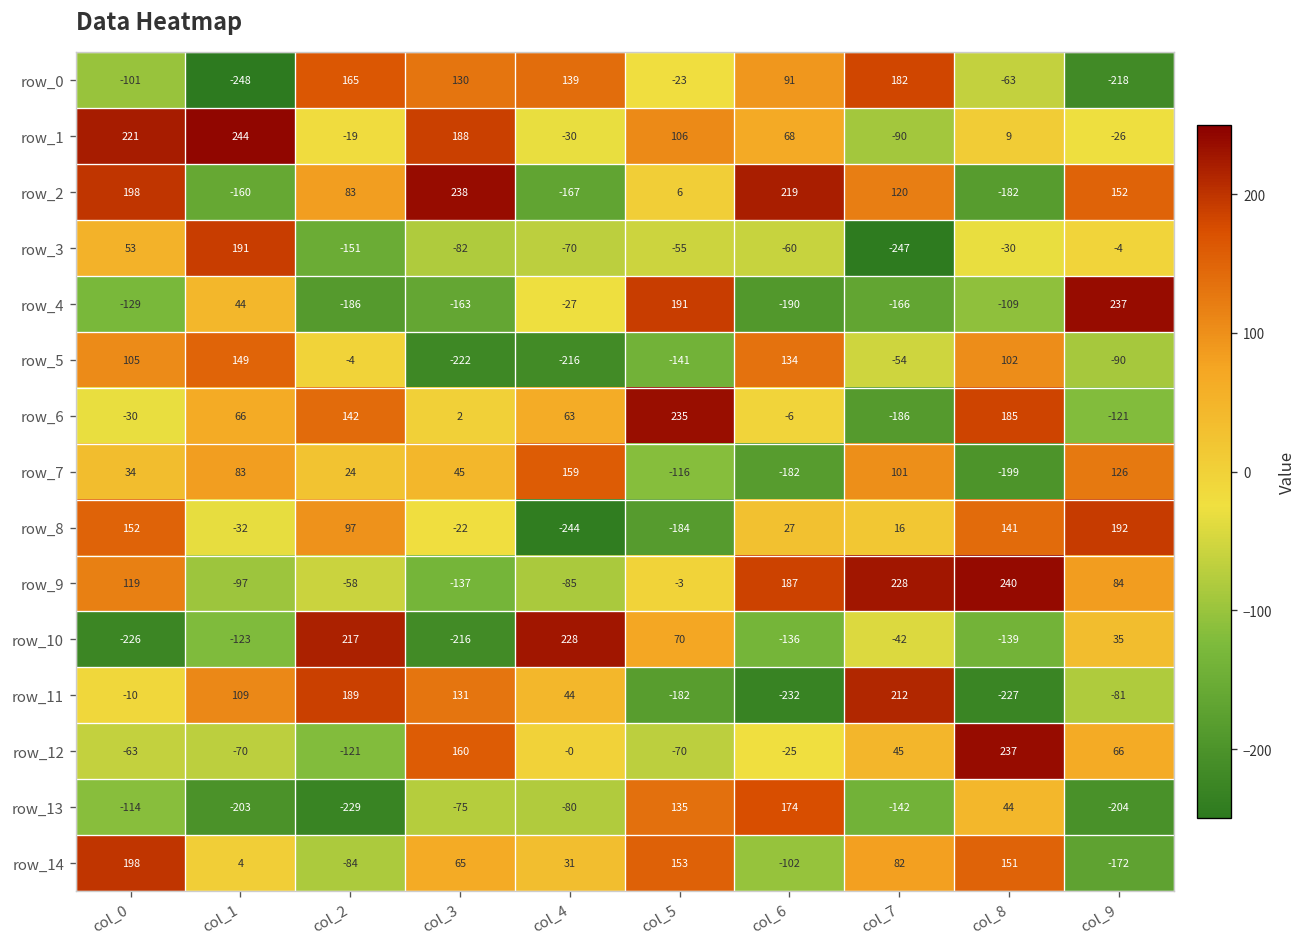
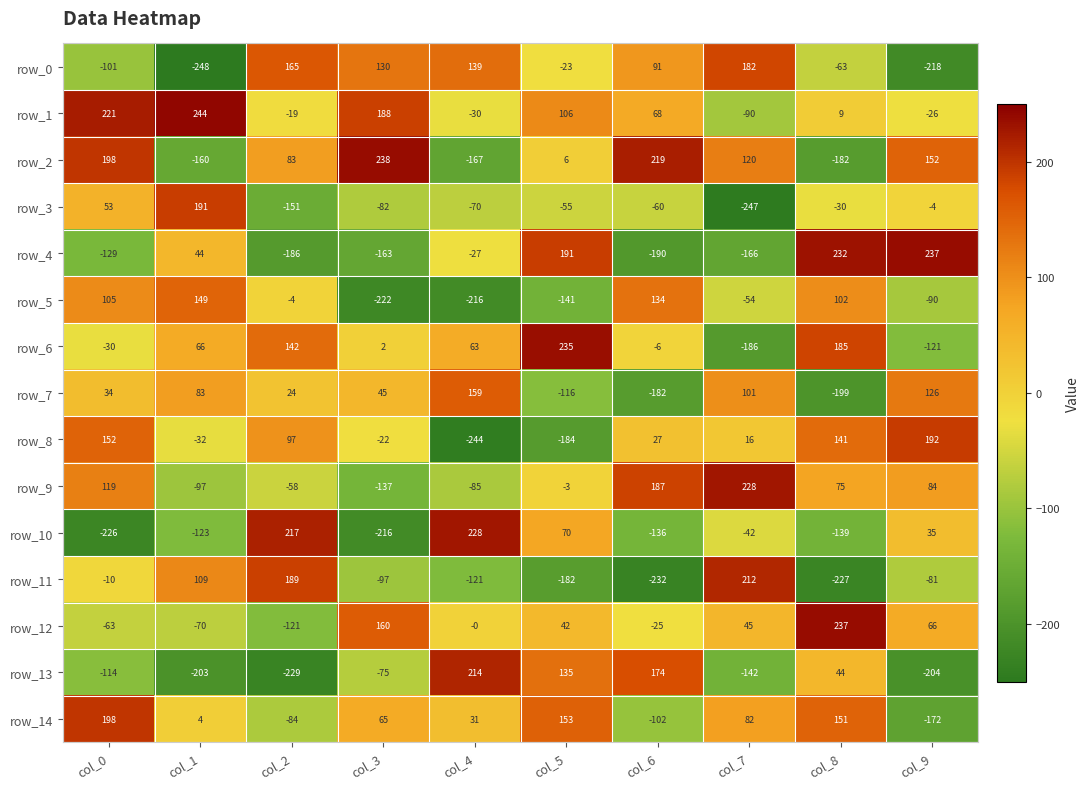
  {
    "row_0": {
      "col_0": -101,
      "col_1": -248,
      "col_2": 165,
      "col_3": 130,
      "col_4": 139,
      "col_5": -23,
      "col_6": 91,
      "col_7": 182,
      "col_8": -63,
      "col_9": -218
    },
    "row_1": {
      "col_0": 221,
      "col_1": 244,
      "col_2": -19,
      "col_3": 188,
      "col_4": -30,
      "col_5": 106,
      "col_6": 68,
      "col_7": -90,
      "col_8": 9,
      "col_9": -26
    },
    "row_2": {
      "col_0": 198,
      "col_1": -160,
      "col_2": 83,
      "col_3": 238,
      "col_4": -167,
      "col_5": 6,
      "col_6": 219,
      "col_7": 120,
      "col_8": -182,
      "col_9": 152
    },
    "row_3": {
      "col_0": 53,
      "col_1": 191,
      "col_2": -151,
      "col_3": -82,
      "col_4": -70,
      "col_5": -55,
      "col_6": -60,
      "col_7": -247,
      "col_8": -30,
      "col_9": -4
    },
    "row_4": {
      "col_0": -129,
      "col_1": 44,
      "col_2": -186,
      "col_3": -163,
      "col_4": -27,
      "col_5": 191,
      "col_6": -190,
      "col_7": -166,
-     "col_8": -109,
+     "col_8": 232,
      "col_9": 237
    },
    "row_5": {
      "col_0": 105,
      "col_1": 149,
      "col_2": -4,
      "col_3": -222,
      "col_4": -216,
      "col_5": -141,
      "col_6": 134,
      "col_7": -54,
      "col_8": 102,
      "col_9": -90
    },
    "row_6": {
      "col_0": -30,
      "col_1": 66,
      "col_2": 142,
      "col_3": 2,
      "col_4": 63,
      "col_5": 235,
      "col_6": -6,
      "col_7": -186,
      "col_8": 185,
      "col_9": -121
    },
    "row_7": {
      "col_0": 34,
      "col_1": 83,
      "col_2": 24,
      "col_3": 45,
      "col_4": 159,
      "col_5": -116,
      "col_6": -182,
      "col_7": 101,
      "col_8": -199,
      "col_9": 126
    },
    "row_8": {
      "col_0": 152,
      "col_1": -32,
      "col_2": 97,
      "col_3": -22,
      "col_4": -244,
      "col_5": -184,
      "col_6": 27,
      "col_7": 16,
      "col_8": 141,
      "col_9": 192
    },
    "row_9": {
      "col_0": 119,
      "col_1": -97,
      "col_2": -58,
      "col_3": -137,
      "col_4": -85,
      "col_5": -3,
      "col_6": 187,
      "col_7": 228,
-     "col_8": 240,
+     "col_8": 75,
      "col_9": 84
    },
    "row_10": {
      "col_0": -226,
      "col_1": -123,
      "col_2": 217,
      "col_3": -216,
      "col_4": 228,
      "col_5": 70,
      "col_6": -136,
      "col_7": -42,
      "col_8": -139,
      "col_9": 35
    },
    "row_11": {
      "col_0": -10,
      "col_1": 109,
      "col_2": 189,
-     "col_3": 131,
-     "col_4": 44,
+     "col_3": -97,
+     "col_4": -121,
      "col_5": -182,
      "col_6": -232,
      "col_7": 212,
      "col_8": -227,
      "col_9": -81
    },
    "row_12": {
      "col_0": -63,
      "col_1": -70,
      "col_2": -121,
      "col_3": 160,
      "col_4": -0,
-     "col_5": -70,
+     "col_5": 42,
      "col_6": -25,
      "col_7": 45,
      "col_8": 237,
      "col_9": 66
    },
    "row_13": {
      "col_0": -114,
      "col_1": -203,
      "col_2": -229,
      "col_3": -75,
-     "col_4": -80,
+     "col_4": 214,
      "col_5": 135,
      "col_6": 174,
      "col_7": -142,
      "col_8": 44,
      "col_9": -204
    },
    "row_14": {
      "col_0": 198,
      "col_1": 4,
      "col_2": -84,
      "col_3": 65,
      "col_4": 31,
      "col_5": 153,
      "col_6": -102,
      "col_7": 82,
      "col_8": 151,
      "col_9": -172
    }
  }
